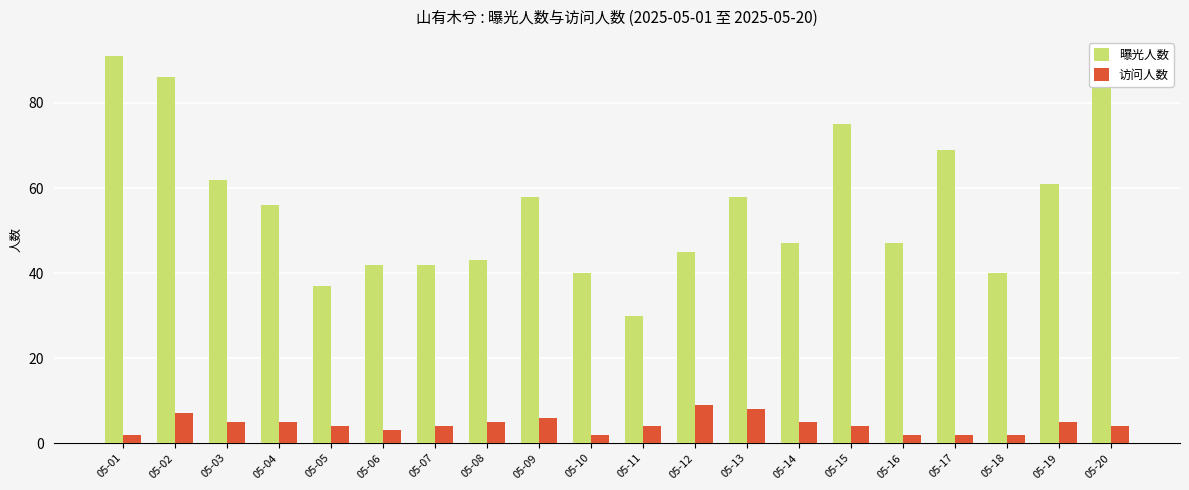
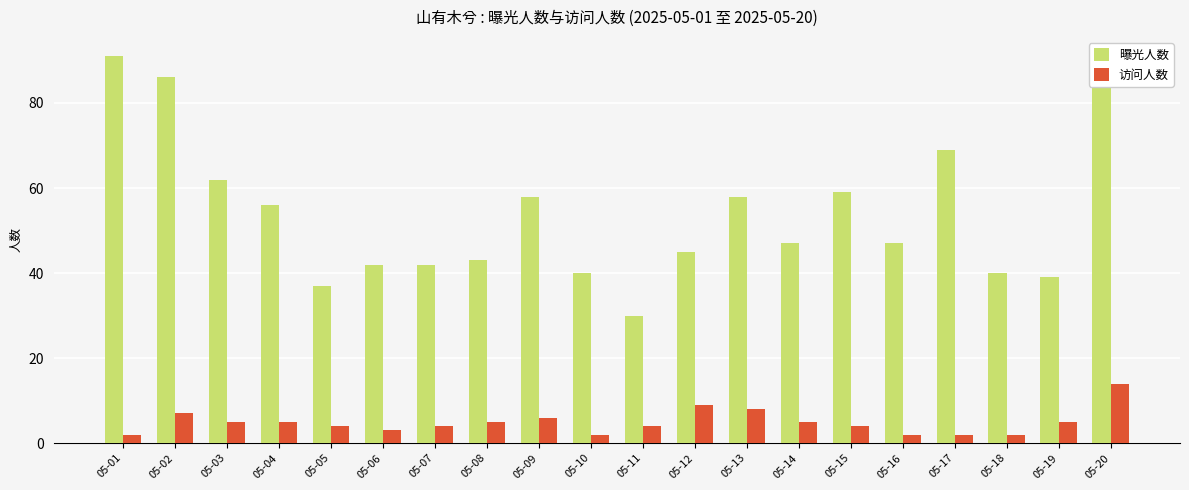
  {
    "曝光人数": {
      "05-01": 91,
      "05-02": 86,
      "05-03": 62,
      "05-04": 56,
      "05-05": 37,
      "05-06": 42,
      "05-07": 42,
      "05-08": 43,
      "05-09": 58,
      "05-10": 40,
      "05-11": 30,
      "05-12": 45,
      "05-13": 58,
      "05-14": 47,
-     "05-15": 75,
+     "05-15": 59,
      "05-16": 47,
      "05-17": 69,
      "05-18": 40,
-     "05-19": 61
+     "05-19": 39
    },
    "访问人数": {
      "05-01": 2,
      "05-02": 7,
      "05-03": 5,
      "05-04": 5,
      "05-05": 4,
      "05-06": 3,
      "05-07": 4,
      "05-08": 5,
      "05-09": 6,
      "05-10": 2,
      "05-11": 4,
      "05-12": 9,
      "05-13": 8,
      "05-14": 5,
      "05-15": 4,
      "05-16": 2,
      "05-17": 2,
      "05-18": 2,
      "05-19": 5,
-     "05-20": 4
+     "05-20": 14
    }
  }
